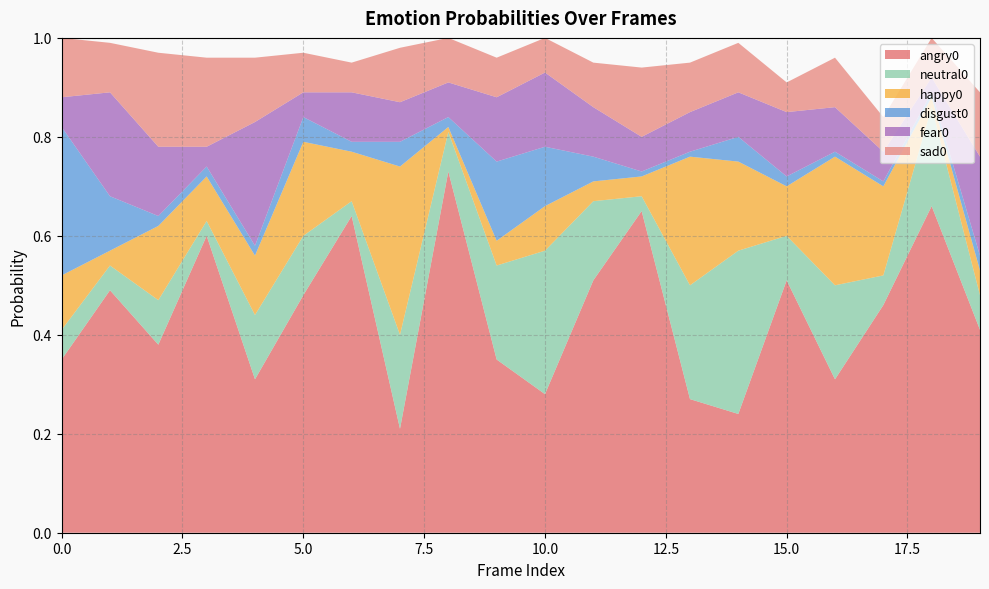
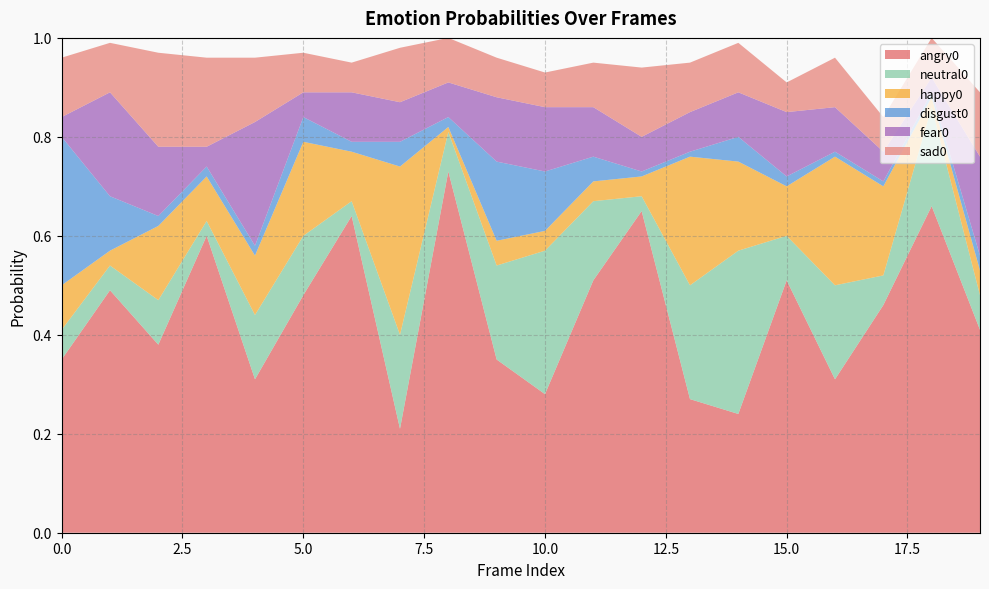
  {
    "neutral0": {
      "0.0": 0.06,
      "5.0": 0.12,
      "10.0": 0.29,
      "15.0": 0.09
    },
    "happy0": {
-     "0.0": 0.11,
+     "0.0": 0.09,
      "5.0": 0.19,
-     "10.0": 0.09,
+     "10.0": 0.04,
      "15.0": 0.10
    },
    "disgust0": {
      "0.0": 0.30,
      "5.0": 0.05,
      "10.0": 0.12,
      "15.0": 0.02
    },
    "fear0": {
-     "0.0": 0.06,
+     "0.0": 0.04,
      "5.0": 0.05,
-     "10.0": 0.15,
+     "10.0": 0.13,
      "15.0": 0.13
    }
  }
